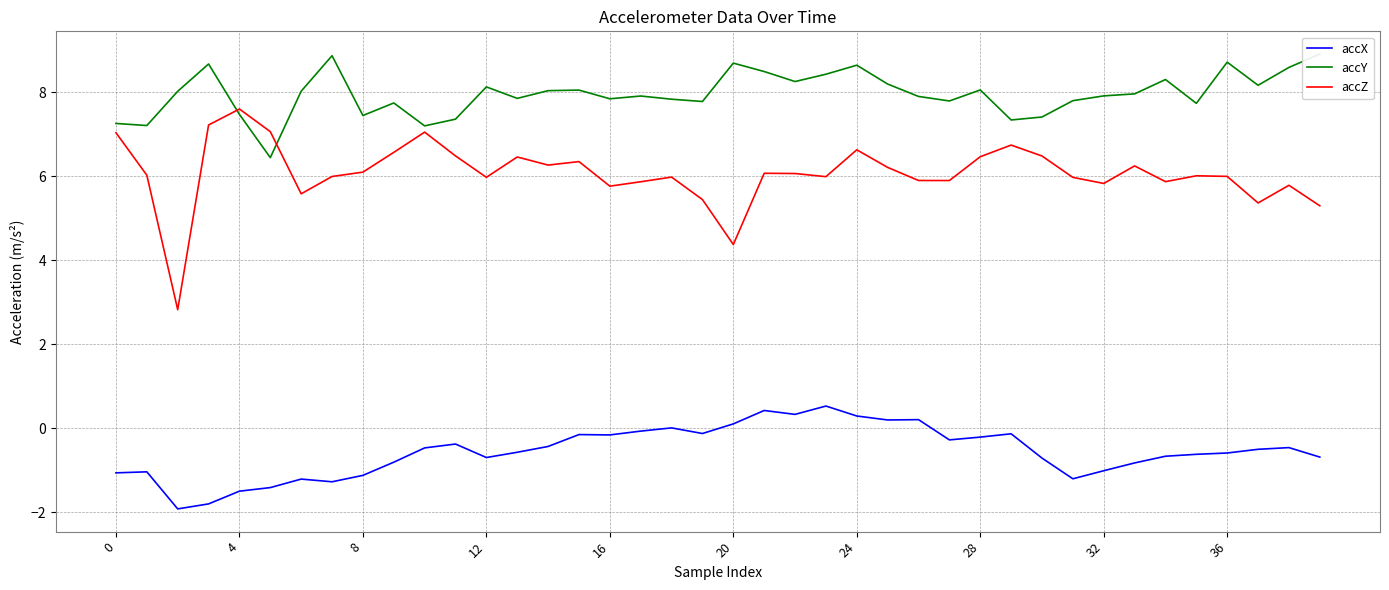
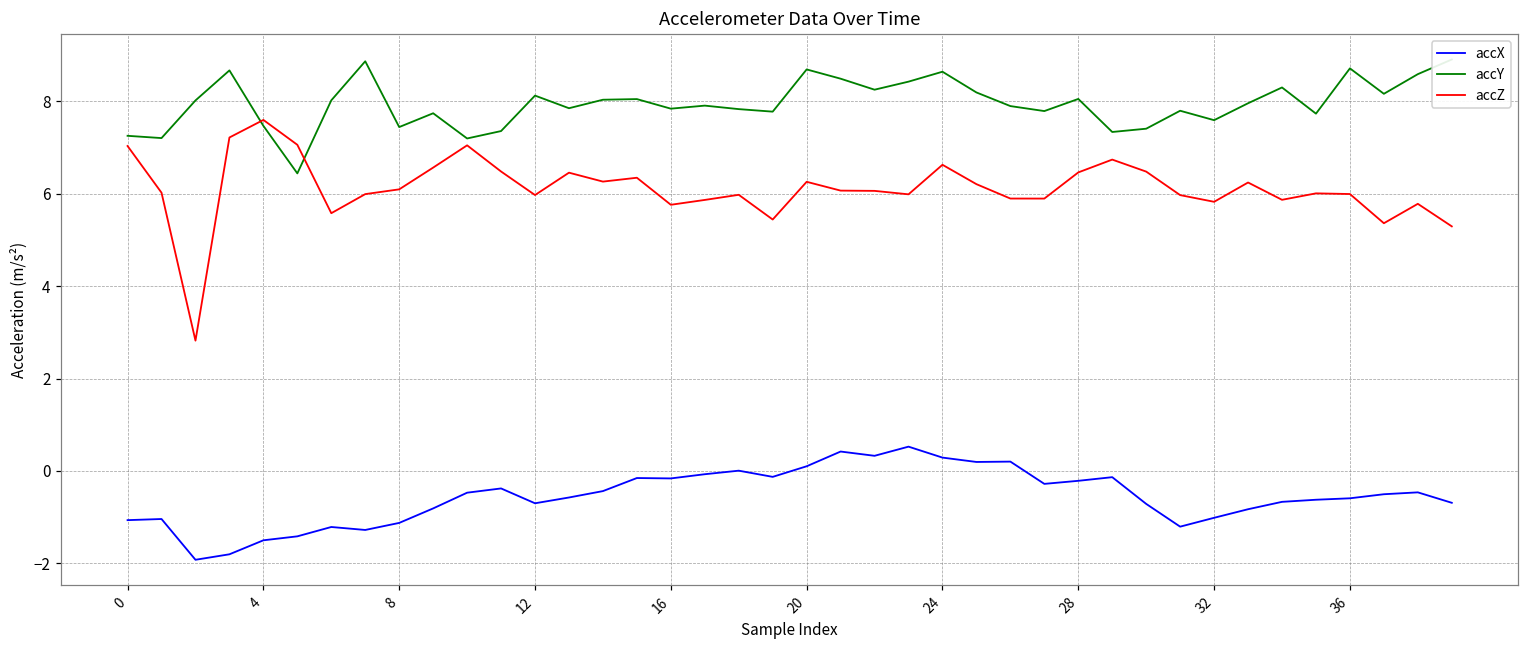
  {
    "accX": {
      "0": -1.1,
      "4": -1.5,
      "8": -1.1,
      "12": -0.7,
      "16": -0.2,
      "20": 0.1,
      "24": 0.3,
      "28": -0.2,
      "32": -1.0,
      "36": -0.6
    },
    "accY": {
      "0": 7.3,
      "4": 7.5,
      "8": 7.4,
      "12": 8.1,
      "16": 7.8,
      "20": 8.7,
      "24": 8.6,
      "28": 8.0,
-     "32": 7.9,
+     "32": 7.6,
      "36": 8.7
    },
    "accZ": {
      "0": 7.0,
      "4": 7.6,
      "8": 6.1,
      "12": 6.0,
      "16": 5.8,
-     "20": 4.4,
+     "20": 6.3,
      "24": 6.6,
      "28": 6.5,
      "32": 5.8,
      "36": 6.0
    }
  }
